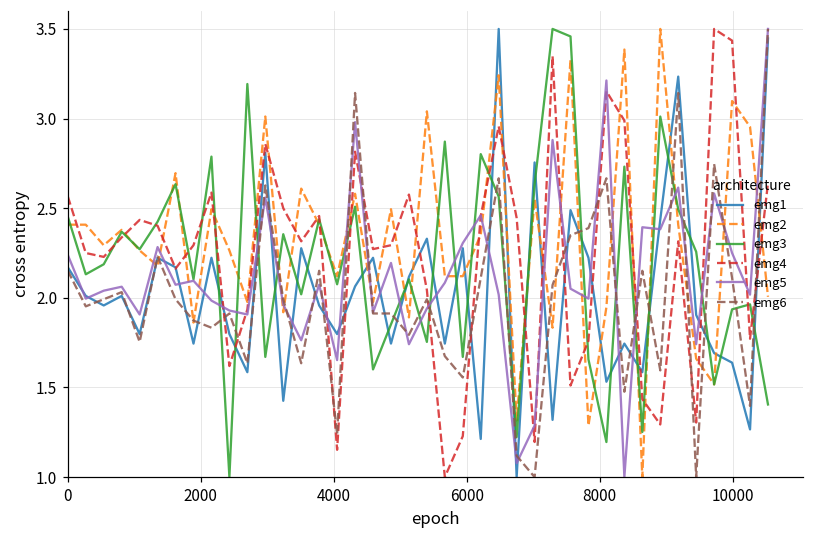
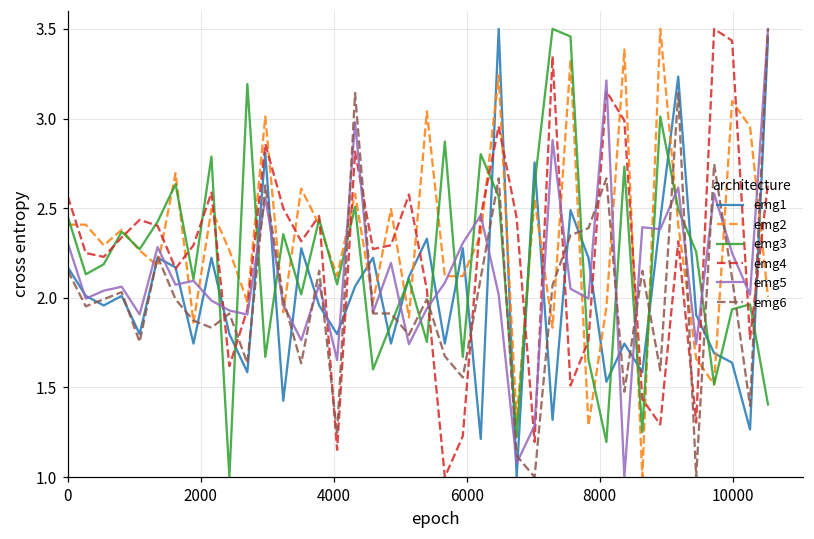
  {
    "emg1": {
      "0": 2.17
    },
    "emg2": {
      "0": 2.41
    },
    "emg3": {
      "0": 2.45
    },
    "emg4": {
      "0": 2.57
    },
    "emg5": {
-     "0": 2.24
+     "0": 2.31
    },
    "emg6": {
      "0": 2.15
    }
  }
